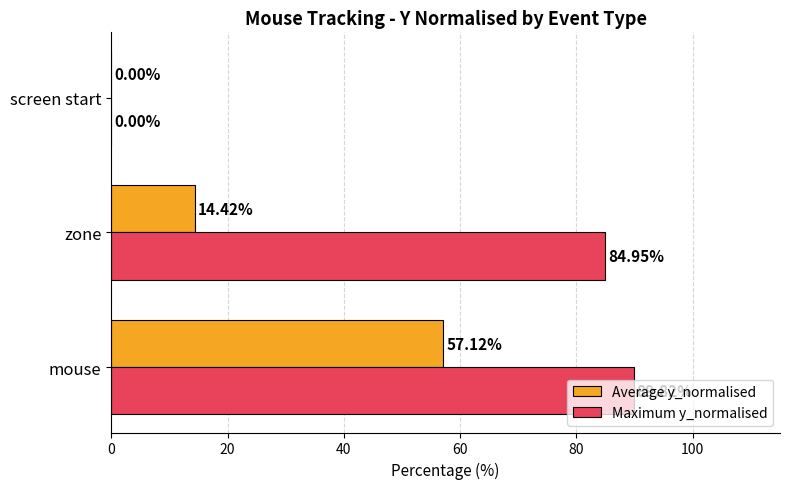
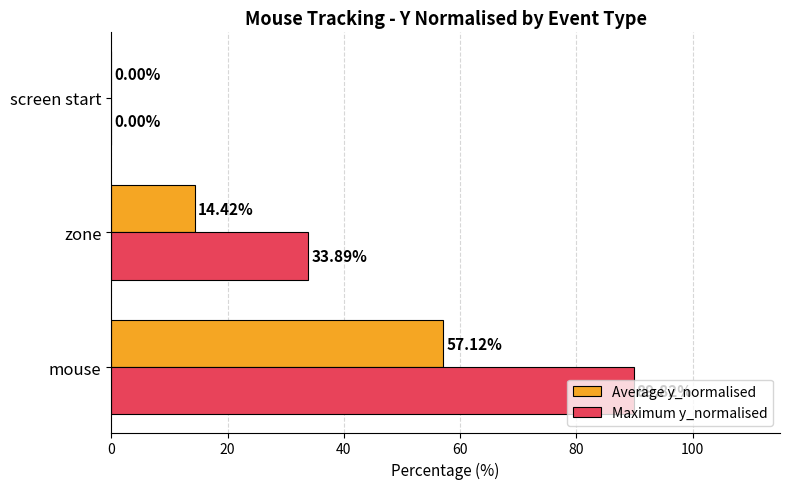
  {
    "Average y_normalised": {
      "screen start": "0.00%",
      "zone": "14.42%",
      "mouse": "57.12%"
    },
    "Maximum y_normalised": {
      "screen start": "0.00%",
-     "zone": "84.95%"
+     "zone": "33.89%"
    }
  }
